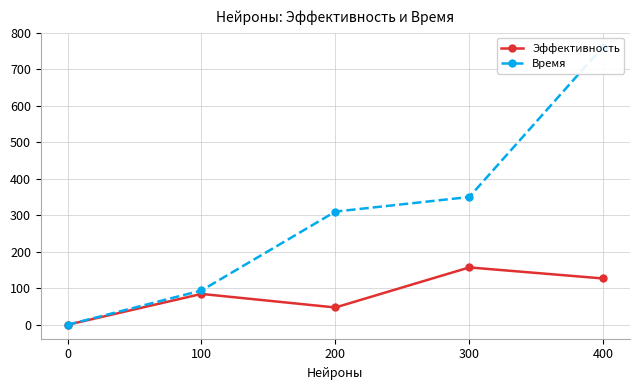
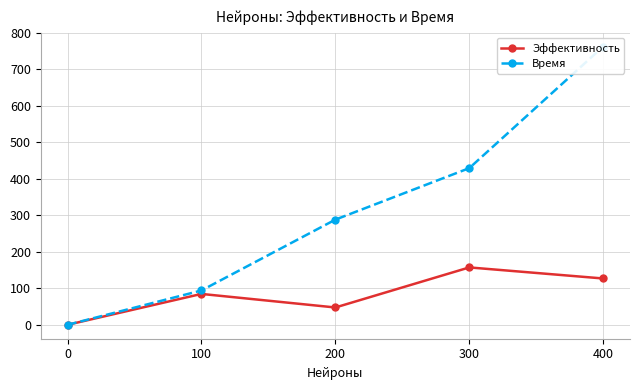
  {
    "Эффективность": {
      "100": 80,
      "200": 50,
      "300": 160,
      "400": 130
    },
    "Время": {
      "100": 90,
-     "200": 310,
-     "300": 350
+     "200": 290,
+     "300": 430
    }
  }
